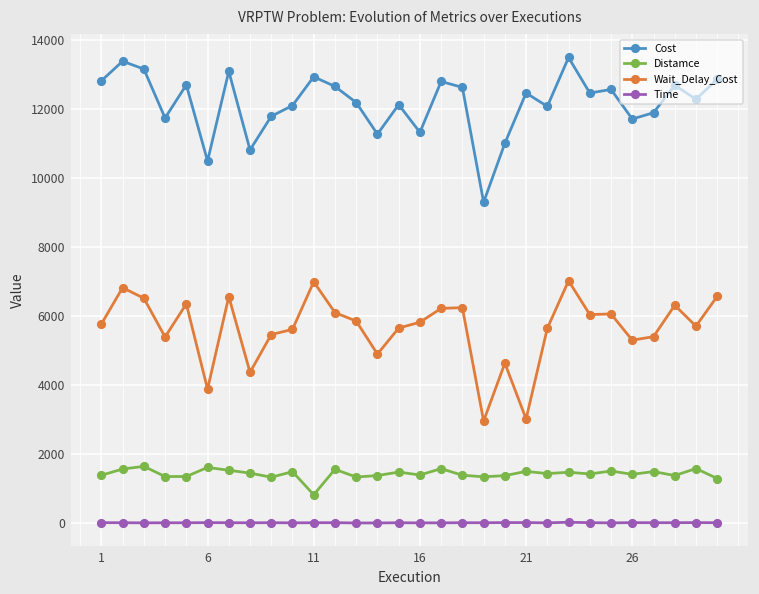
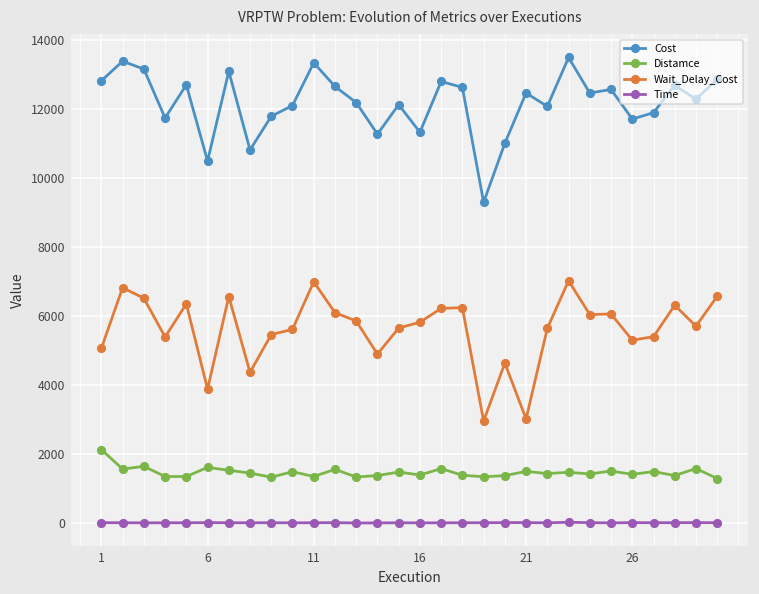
  {
    "Cost": {
      "1": 12800,
      "6": 10500,
-     "11": 12900,
+     "11": 13400,
      "16": 11300,
      "21": 12500,
      "26": 11700
    },
    "Distamce": {
-     "1": 1400,
+     "1": 2100,
      "6": 1600,
-     "11": 800,
+     "11": 1400,
      "16": 1400,
      "21": 1500,
      "26": 1400
    },
    "Wait_Delay_Cost": {
-     "1": 5800,
+     "1": 5100,
      "6": 3900,
      "11": 7000,
      "16": 5800,
      "21": 3000,
      "26": 5300
    },
    "Time": {
      "1": 0,
      "6": 0,
      "11": 0,
      "16": 0,
      "21": 0,
      "26": 0
    }
  }
